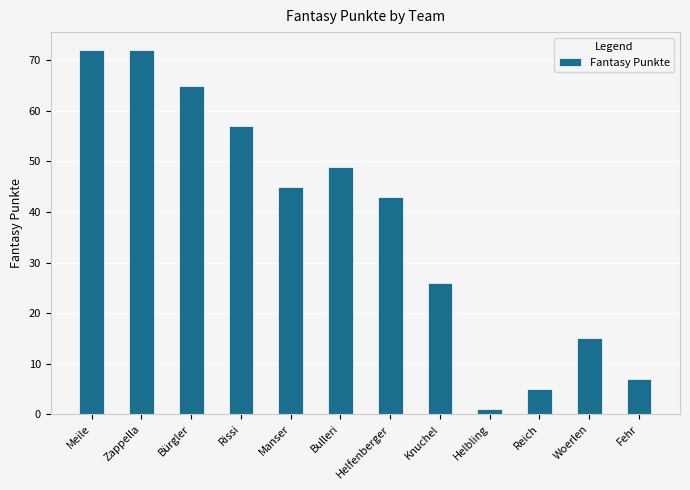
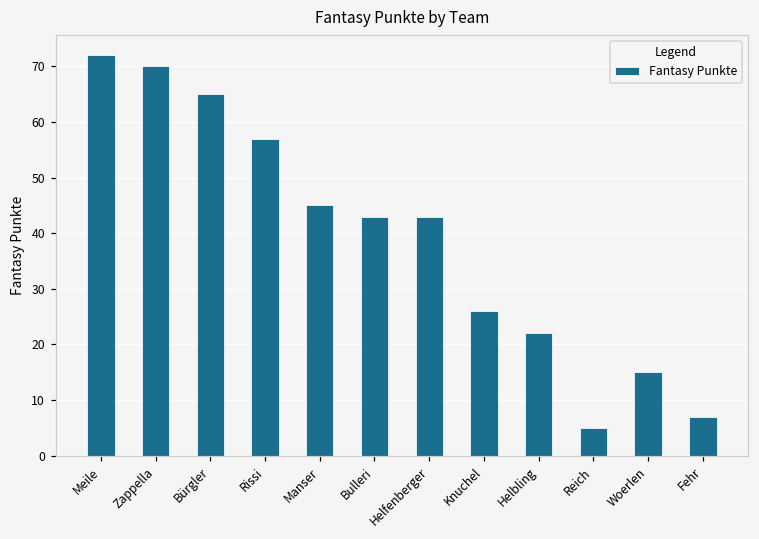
  {
    "Meile": 72,
-   "Zappella": 72,
+   "Zappella": 70,
    "Bürgler": 65,
    "Rissi": 57,
    "Manser": 45,
-   "Bulleri": 49,
+   "Bulleri": 43,
    "Helfenberger": 43,
    "Knuchel": 26,
-   "Helbling": 1,
+   "Helbling": 22,
    "Reich": 5,
    "Woerlen": 15,
    "Fehr": 7
  }
